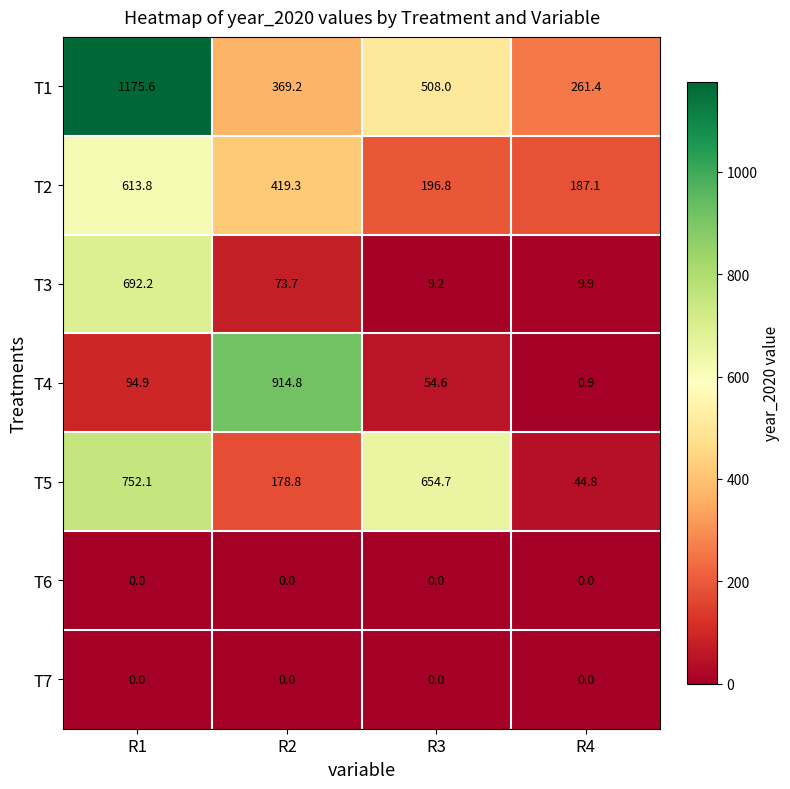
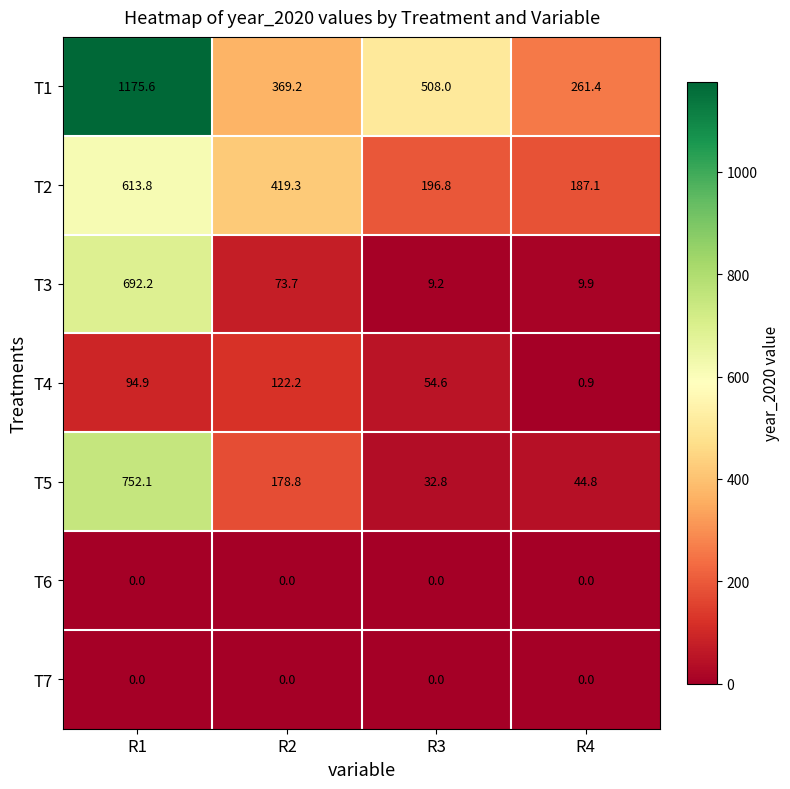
  {
    "T1": {
      "R1": 1175.6,
      "R2": 369.2,
      "R3": 508.0,
      "R4": 261.4
    },
    "T2": {
      "R1": 613.8,
      "R2": 419.3,
      "R3": 196.8,
      "R4": 187.1
    },
    "T3": {
      "R1": 692.2,
      "R2": 73.7,
      "R3": 9.2,
      "R4": 9.9
    },
    "T4": {
      "R1": 94.9,
-     "R2": 914.8,
+     "R2": 122.2,
      "R3": 54.6,
      "R4": 0.9
    },
    "T5": {
      "R1": 752.1,
      "R2": 178.8,
-     "R3": 654.7,
+     "R3": 32.8,
      "R4": 44.8
    },
    "T6": {
      "R1": 0.0,
      "R2": 0.0,
      "R3": 0.0,
      "R4": 0.0
    },
    "T7": {
      "R1": 0.0,
      "R2": 0.0,
      "R3": 0.0,
      "R4": 0.0
    }
  }
